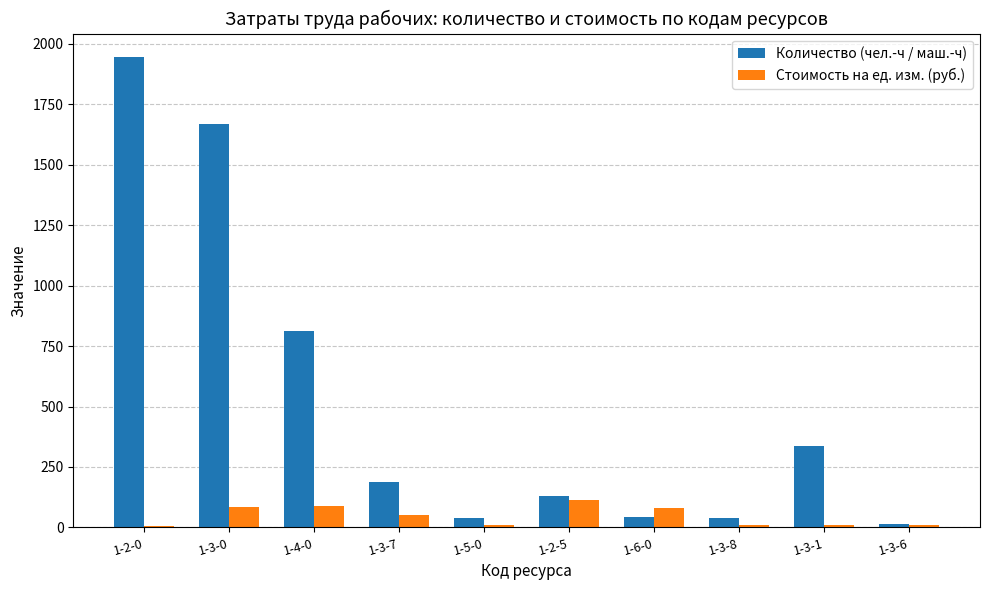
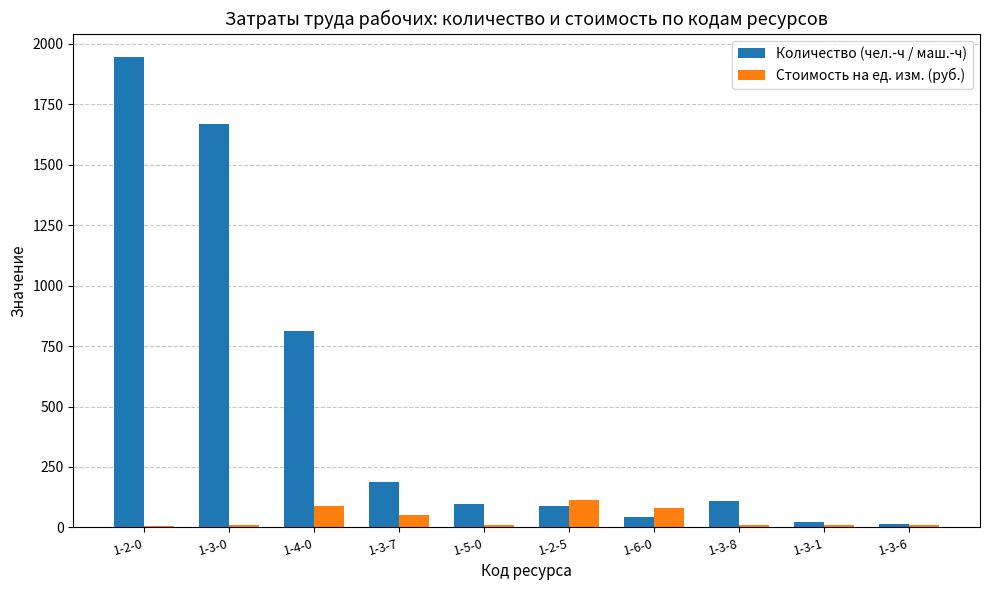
  {
    "Количество (чел.-ч / маш.-ч)": {
      "1-2-0": 1940,
      "1-3-0": 1670,
      "1-4-0": 810,
      "1-3-7": 190,
-     "1-5-0": 40,
-     "1-2-5": 130,
+     "1-5-0": 100,
+     "1-2-5": 90,
      "1-6-0": 40,
-     "1-3-8": 40,
-     "1-3-1": 340,
+     "1-3-8": 110,
+     "1-3-1": 20,
      "1-3-6": 10
    },
    "Стоимость на ед. изм. (руб.)": {
-     "1-3-0": 80,
+     "1-3-0": 10,
      "1-4-0": 90,
      "1-3-7": 50,
      "1-5-0": 10,
      "1-2-5": 110,
      "1-6-0": 80
    }
  }
